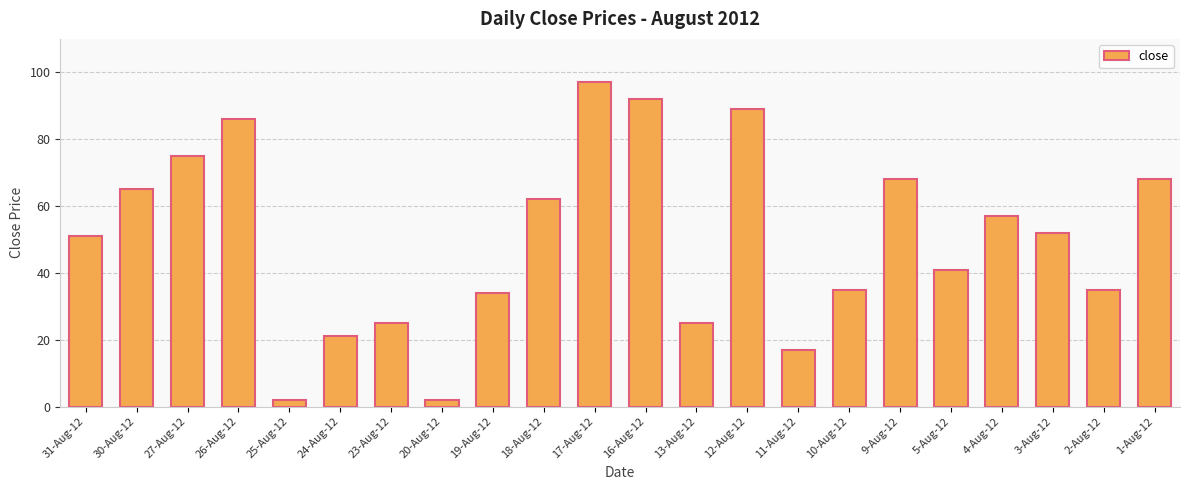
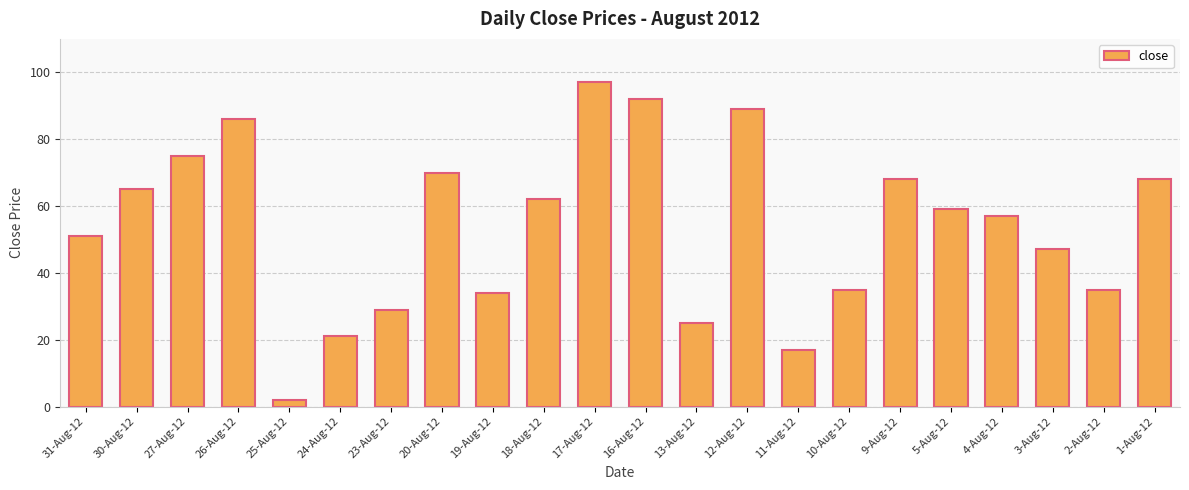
  {
    "31-Aug-12": 51,
    "30-Aug-12": 65,
    "27-Aug-12": 75,
    "26-Aug-12": 86,
    "25-Aug-12": 2,
    "24-Aug-12": 21,
-   "23-Aug-12": 25,
-   "20-Aug-12": 2,
+   "23-Aug-12": 29,
+   "20-Aug-12": 70,
    "19-Aug-12": 34,
    "18-Aug-12": 62,
    "17-Aug-12": 97,
    "16-Aug-12": 92,
    "13-Aug-12": 25,
    "12-Aug-12": 89,
    "11-Aug-12": 17,
    "10-Aug-12": 35,
    "9-Aug-12": 68,
-   "5-Aug-12": 41,
+   "5-Aug-12": 59,
    "4-Aug-12": 57,
-   "3-Aug-12": 52,
+   "3-Aug-12": 47,
    "2-Aug-12": 35,
    "1-Aug-12": 68
  }
